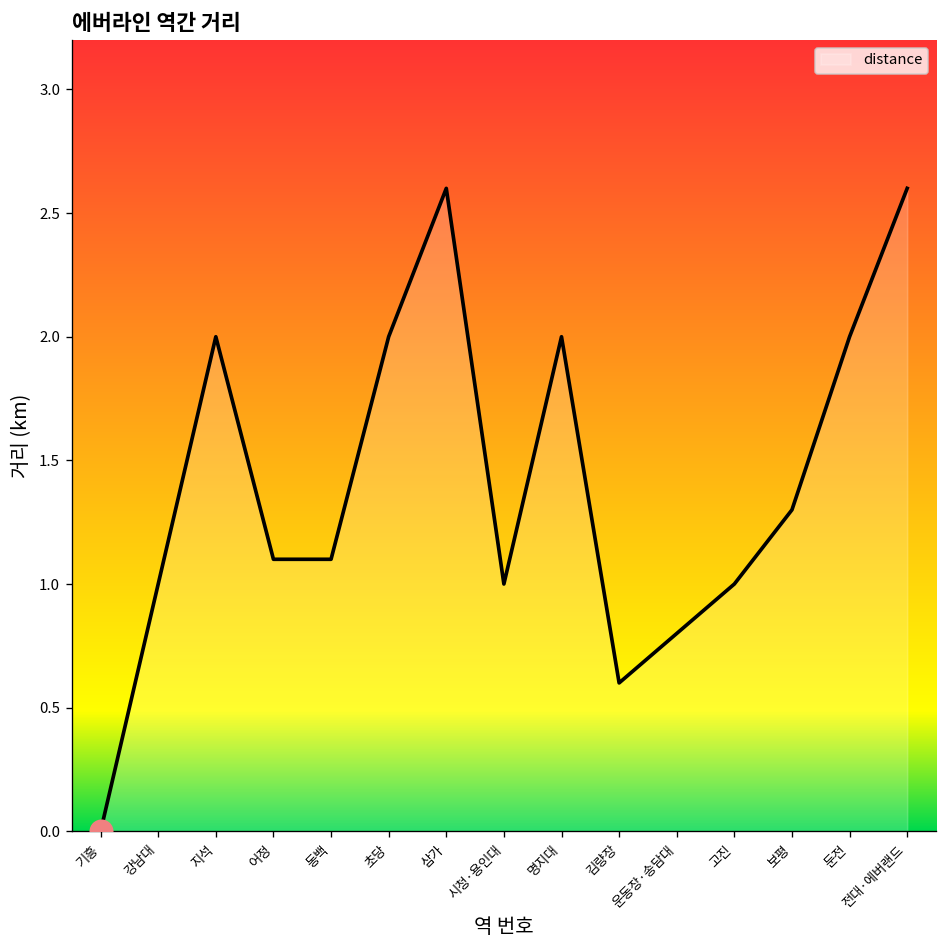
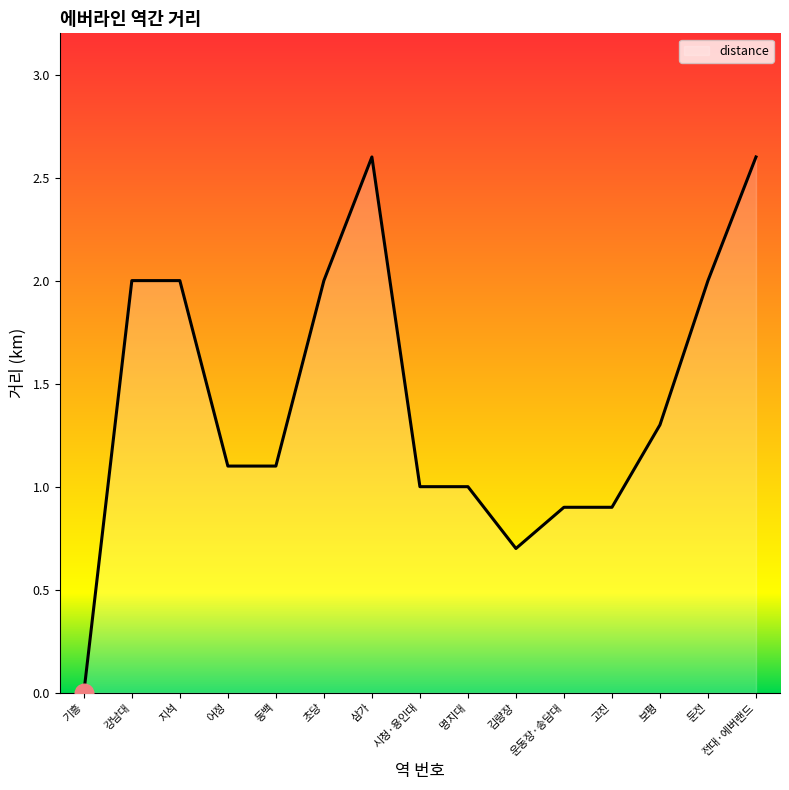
  {
    "distance": {
-     "강남대": 1,
+     "강남대": 2,
      "지석": 2.0,
      "어정": 1.1,
      "동백": 1.1,
      "초당": 2.0,
      "삼가": 2.6,
      "시청·용인대": 1.0,
-     "명지대": 2,
-     "김량장": 0.6,
-     "운동장·송담대": 0.8,
-     "고진": 1.0,
+     "명지대": 1,
+     "김량장": 0.7,
+     "운동장·송담대": 0.9,
+     "고진": 0.9,
      "보평": 1.3,
      "둔전": 2.0,
      "전대·에버랜드": 2.6
    }
  }
